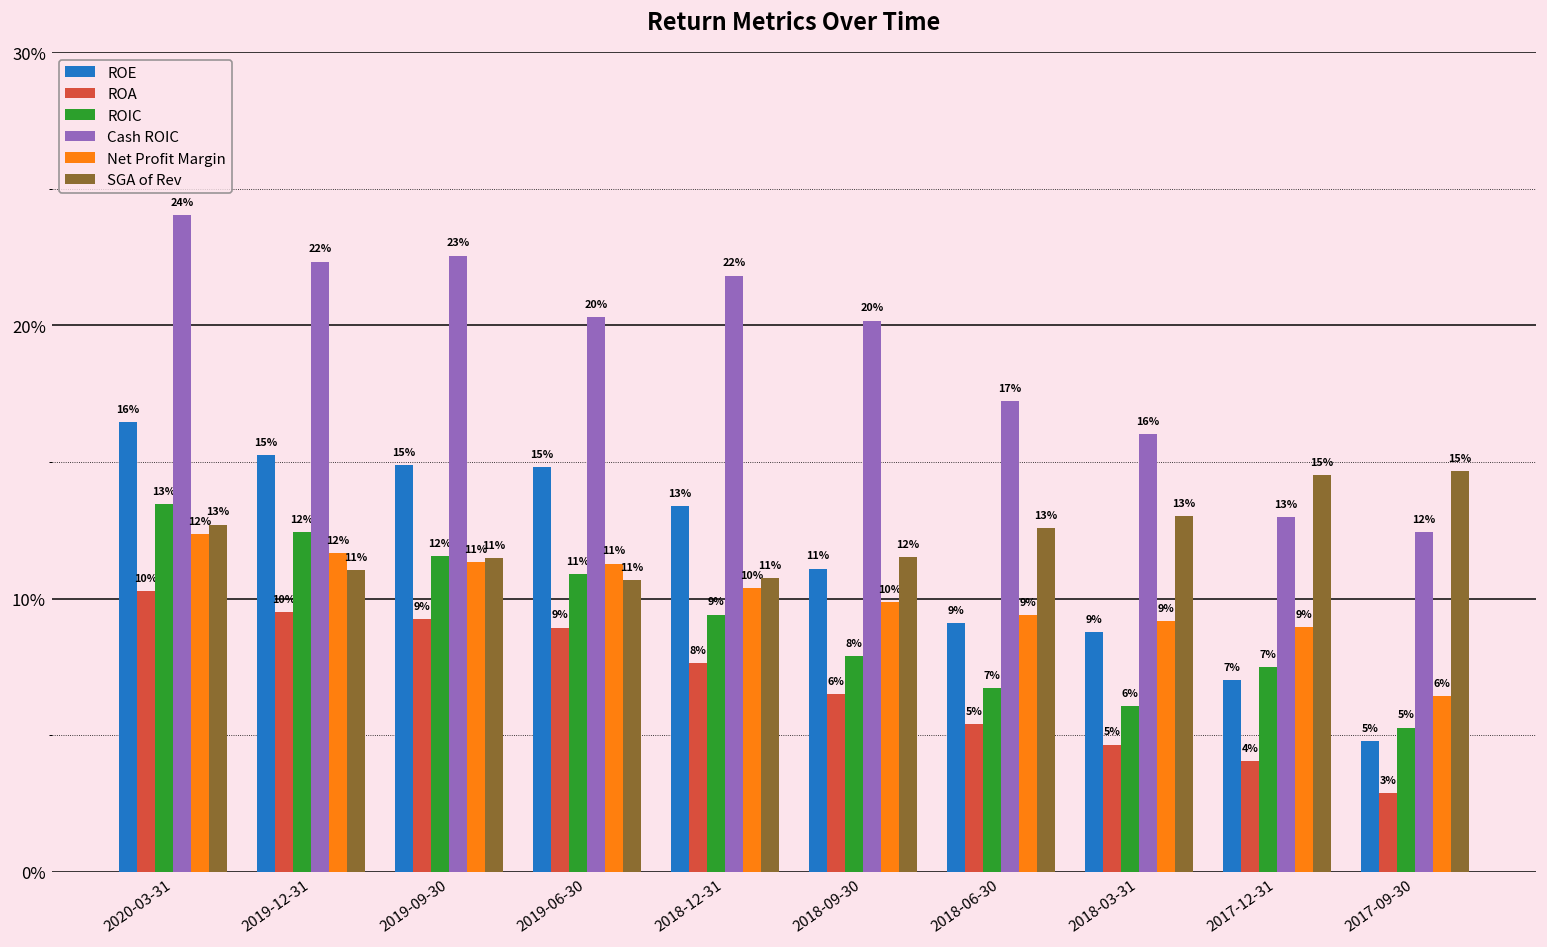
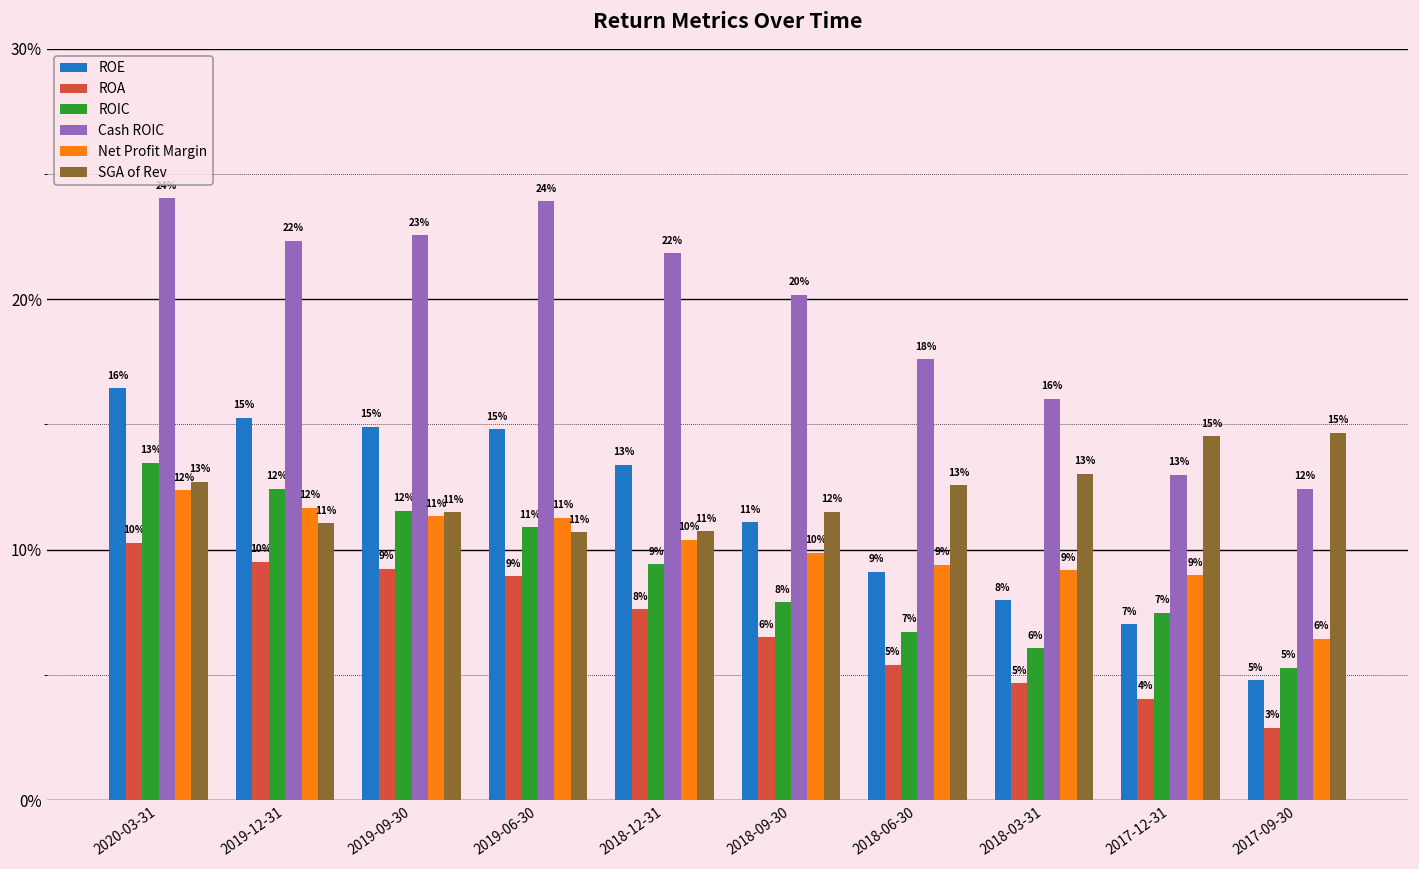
  {
    "ROE": {
      "2020-03-31": "16%",
      "2019-12-31": "15%",
      "2019-09-30": "15%",
      "2019-06-30": "15%",
      "2018-12-31": "13%",
      "2018-09-30": "11%",
      "2018-06-30": "9%",
-     "2018-03-31": "9%",
+     "2018-03-31": "8%",
      "2017-12-31": "7%",
      "2017-09-30": "5%"
    },
    "ROA": {
      "2020-03-31": "10%",
      "2019-12-31": "10%",
      "2019-09-30": "9%",
      "2019-06-30": "9%",
      "2018-12-31": "8%",
      "2018-09-30": "6%",
      "2018-06-30": "5%",
      "2018-03-31": "5%",
      "2017-12-31": "4%",
      "2017-09-30": "3%"
    },
    "ROIC": {
      "2020-03-31": "13%",
      "2019-12-31": "12%",
      "2019-09-30": "12%",
      "2019-06-30": "11%",
      "2018-12-31": "9%",
      "2018-09-30": "8%",
      "2018-06-30": "7%",
      "2018-03-31": "6%",
      "2017-12-31": "7%",
      "2017-09-30": "5%"
    },
    "Cash ROIC": {
      "2019-12-31": "22%",
      "2019-09-30": "23%",
-     "2019-06-30": "20%",
+     "2019-06-30": "24%",
      "2018-12-31": "22%",
      "2018-09-30": "20%",
-     "2018-06-30": "17%",
+     "2018-06-30": "18%",
      "2018-03-31": "16%",
      "2017-12-31": "13%",
      "2017-09-30": "12%"
    },
    "Net Profit Margin": {
      "2020-03-31": "12%",
      "2019-12-31": "12%",
      "2019-06-30": "11%",
      "2018-12-31": "10%",
      "2018-09-30": "10%",
      "2018-06-30": "9%",
      "2018-03-31": "9%",
      "2017-12-31": "9%",
      "2017-09-30": "6%"
    },
    "SGA of Rev": {
      "2020-03-31": "13%",
      "2019-12-31": "11%",
      "2019-09-30": "11%",
      "2018-12-31": "11%",
      "2018-09-30": "12%",
      "2018-06-30": "13%",
      "2018-03-31": "13%",
      "2017-12-31": "15%",
      "2017-09-30": "15%"
    }
  }
